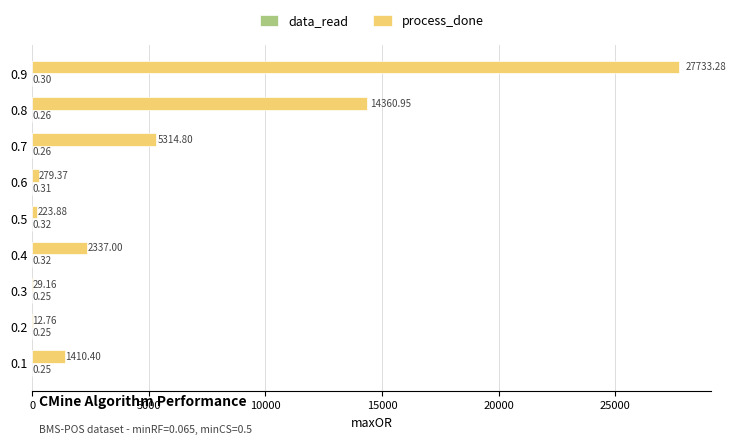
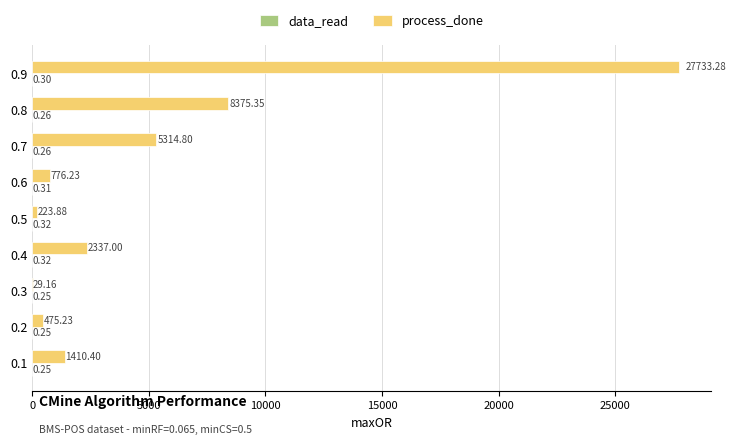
  {
    "data_read": {
      "0.9": 0.30,
      "0.8": 0.26,
      "0.7": 0.26,
      "0.6": 0.31,
      "0.5": 0.32,
      "0.4": 0.32,
      "0.3": 0.25,
      "0.2": 0.25,
      "0.1": 0.25
    },
    "process_done": {
      "0.9": 27733.28,
-     "0.8": 14360.95,
+     "0.8": 8375.35,
      "0.7": 5314.80,
-     "0.6": 279.37,
+     "0.6": 776.23,
      "0.5": 223.88,
      "0.4": 2337.00,
      "0.3": 29.16,
-     "0.2": 12.76,
+     "0.2": 475.23,
      "0.1": 1410.40
    }
  }
